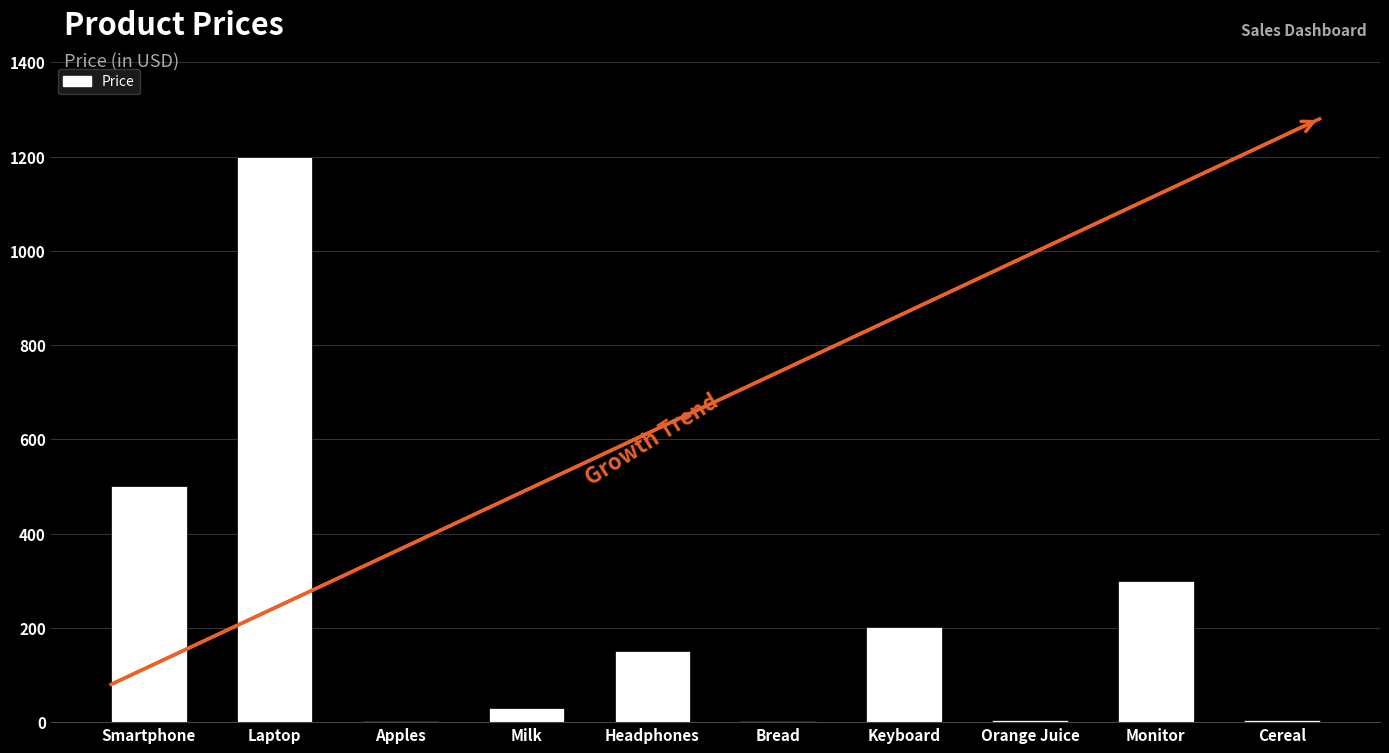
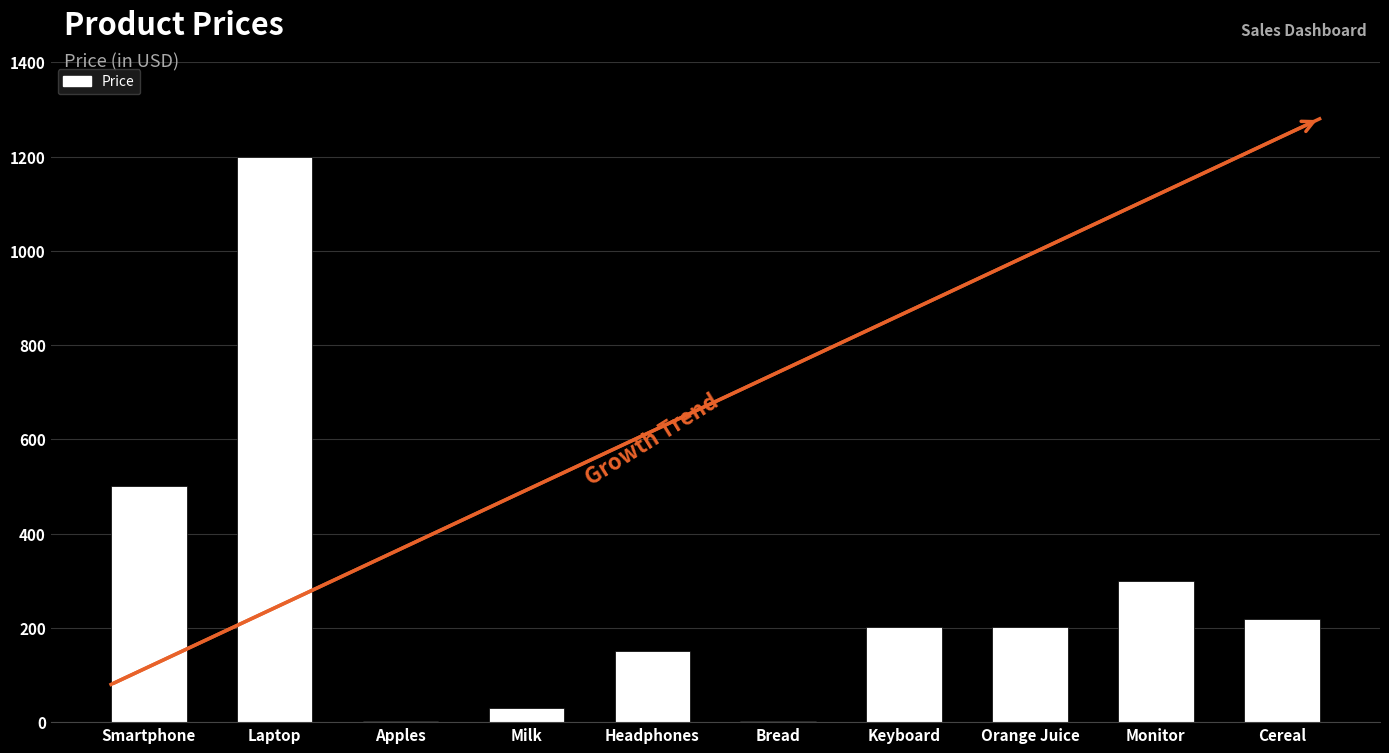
  {
    "Price": {
      "Smartphone": 500,
      "Laptop": 1200,
      "Milk": 30,
      "Headphones": 150,
      "Keyboard": 200,
-     "Orange Juice": 0,
+     "Orange Juice": 200,
      "Monitor": 300,
-     "Cereal": 10
+     "Cereal": 220
    }
  }
